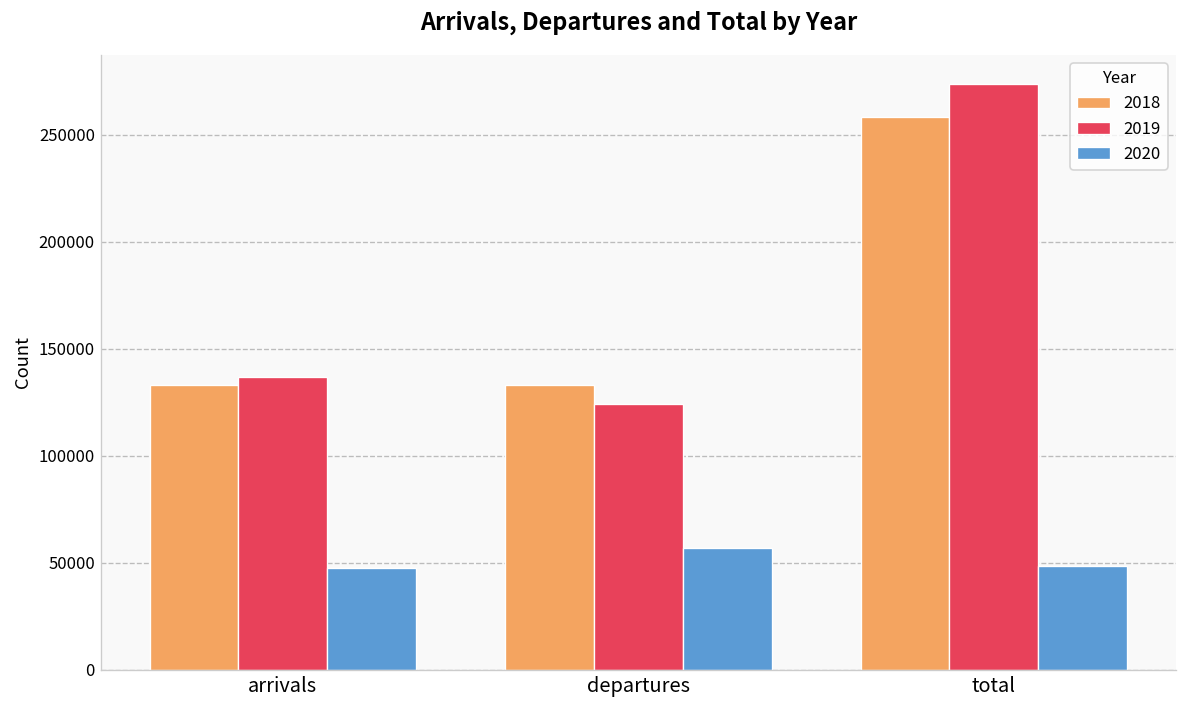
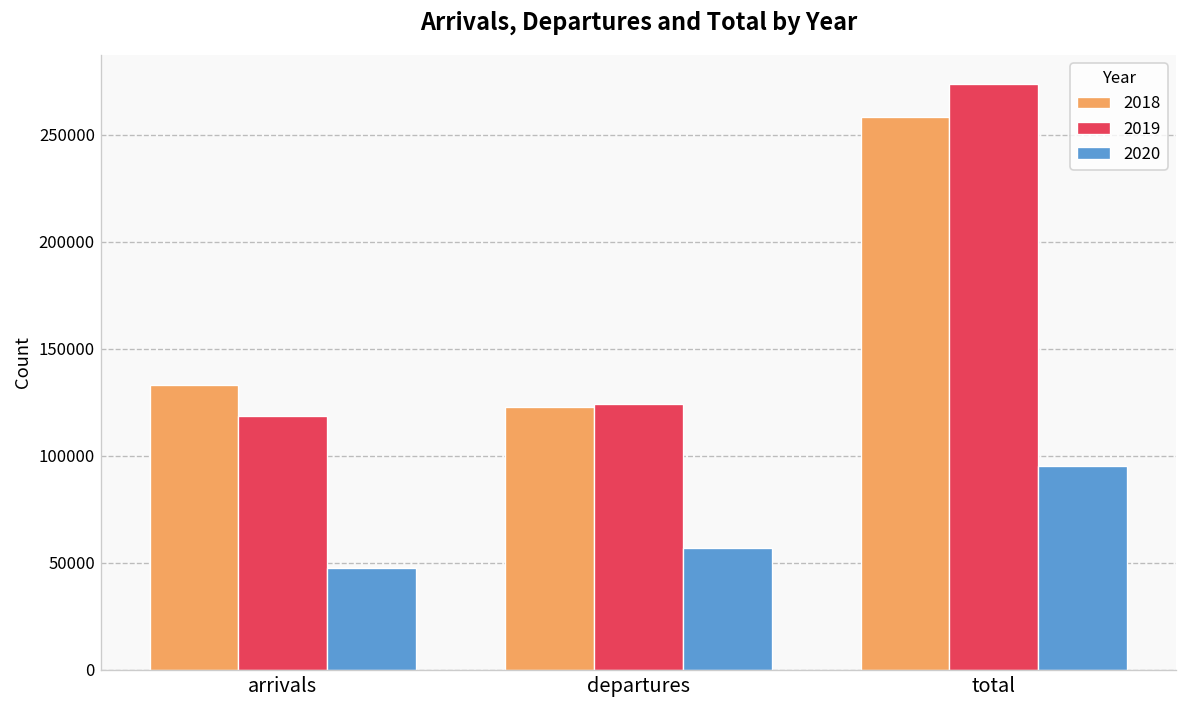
  {
    "2018": {
      "arrivals": 133000,
-     "departures": 133000,
+     "departures": 123000,
      "total": 258000
    },
    "2019": {
-     "arrivals": 137000,
+     "arrivals": 118000,
      "departures": 124000,
      "total": 274000
    },
    "2020": {
      "arrivals": 48000,
      "departures": 57000,
-     "total": 48000
+     "total": 95000
    }
  }
